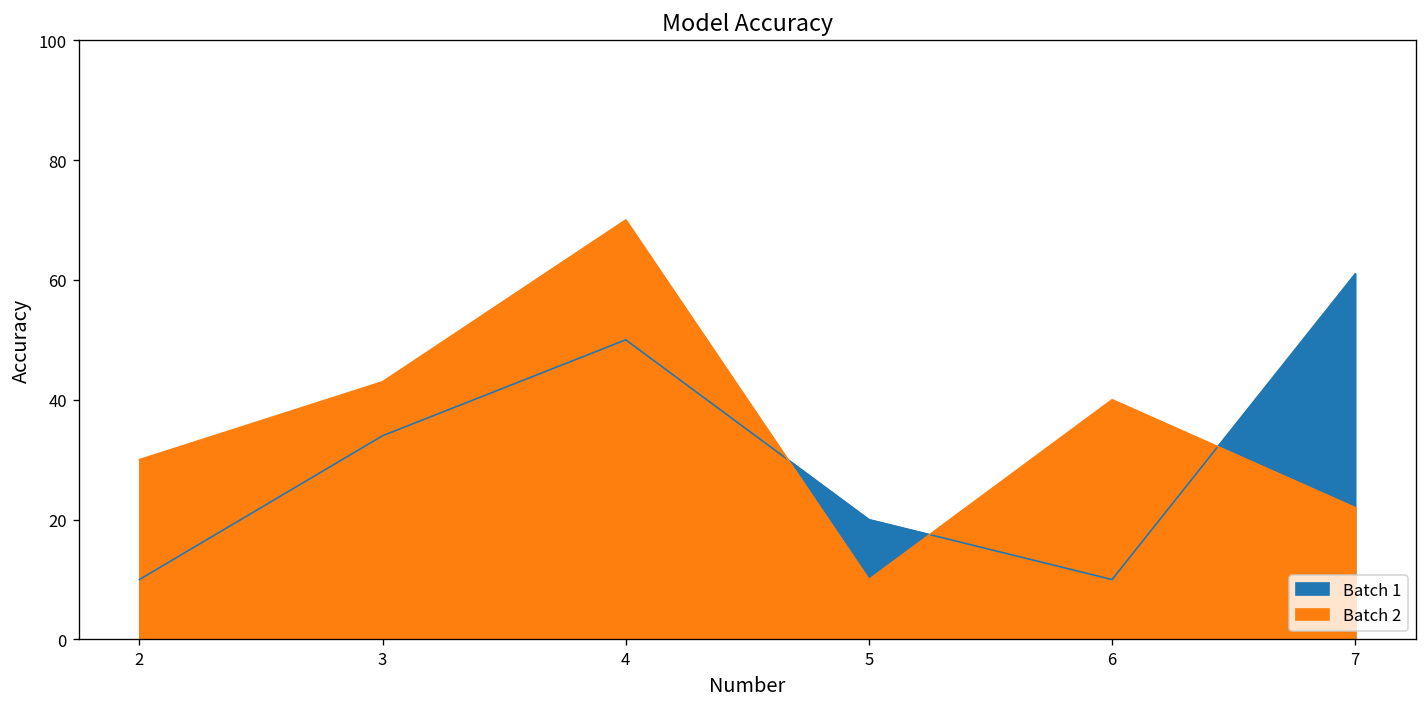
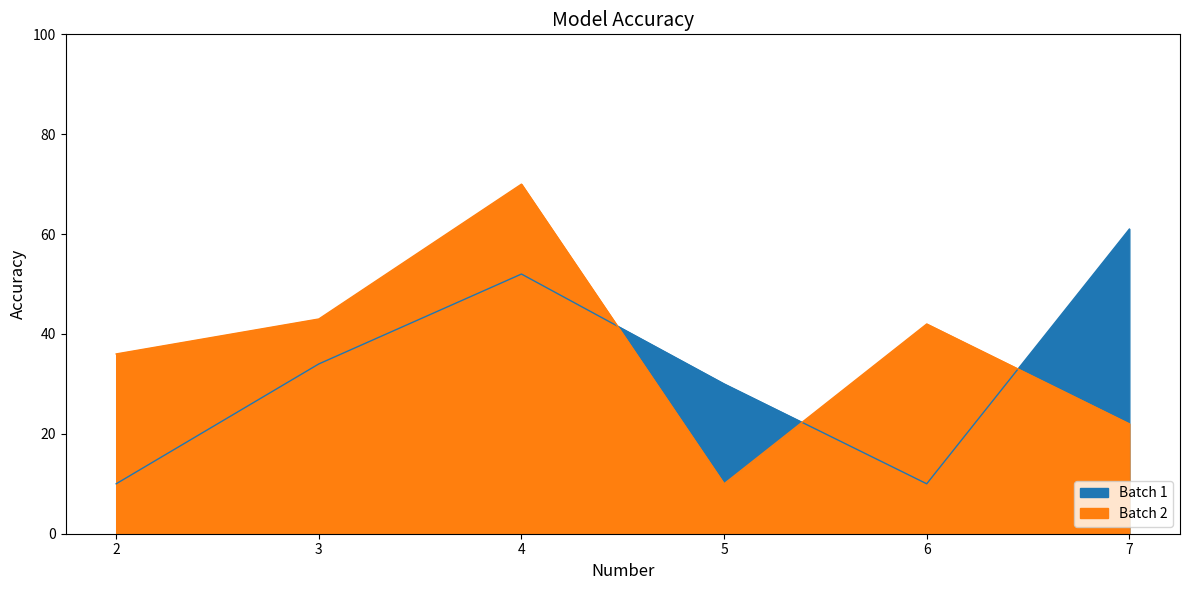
  {
    "Batch 1": {
      "2": 10,
      "3": 34,
-     "4": 50,
-     "5": 20,
+     "4": 52,
+     "5": 30,
      "6": 10,
      "7": 61
    },
    "Batch 2": {
-     "2": 30,
+     "2": 36,
      "3": 43,
      "4": 70,
      "5": 10,
-     "6": 40,
+     "6": 42,
      "7": 22
    }
  }
